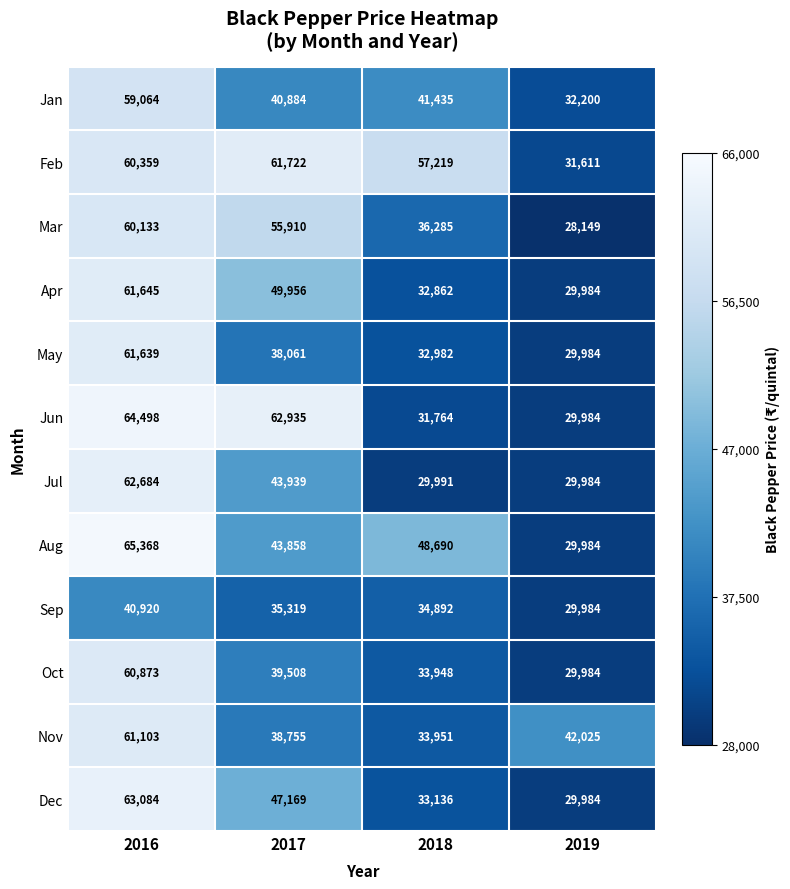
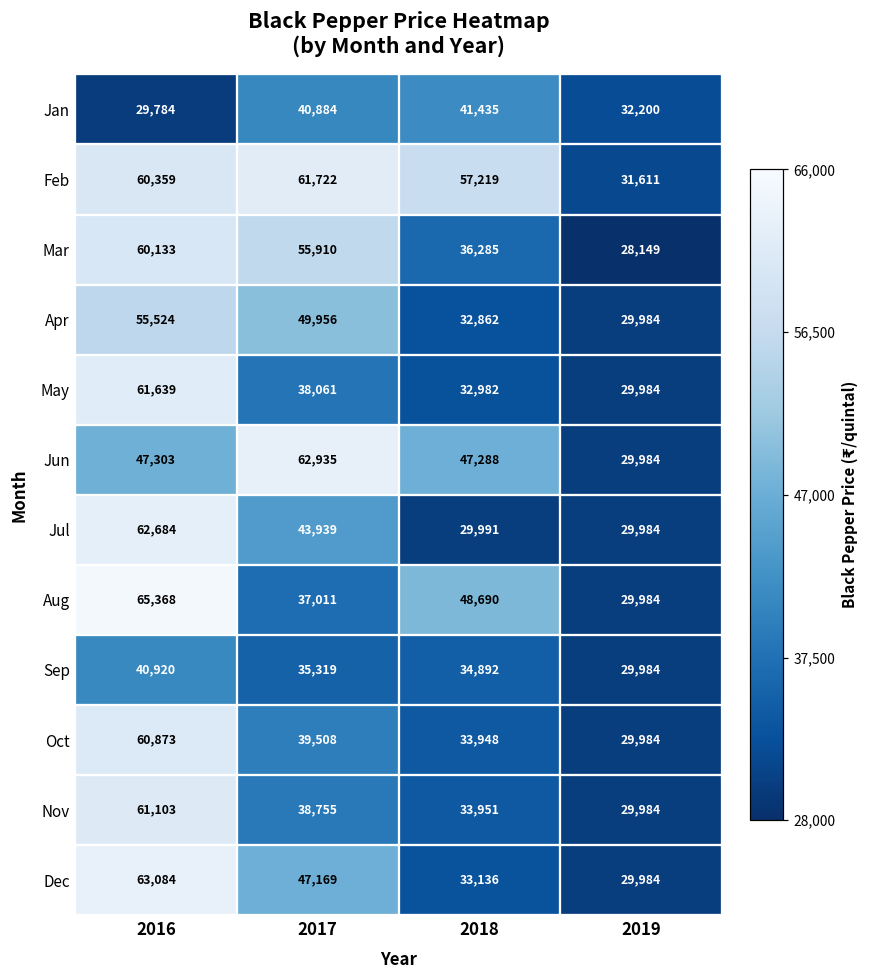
  {
    "Jan": {
-     "2016": "59,064",
+     "2016": "29,784",
      "2017": "40,884",
      "2018": "41,435",
      "2019": "32,200"
    },
    "Feb": {
      "2016": "60,359",
      "2017": "61,722",
      "2018": "57,219",
      "2019": "31,611"
    },
    "Mar": {
      "2016": "60,133",
      "2017": "55,910",
      "2018": "36,285",
      "2019": "28,149"
    },
    "Apr": {
-     "2016": "61,645",
+     "2016": "55,524",
      "2017": "49,956",
      "2018": "32,862",
      "2019": "29,984"
    },
    "May": {
      "2016": "61,639",
      "2017": "38,061",
      "2018": "32,982",
      "2019": "29,984"
    },
    "Jun": {
-     "2016": "64,498",
+     "2016": "47,303",
      "2017": "62,935",
-     "2018": "31,764",
+     "2018": "47,288",
      "2019": "29,984"
    },
    "Jul": {
      "2016": "62,684",
      "2017": "43,939",
      "2018": "29,991",
      "2019": "29,984"
    },
    "Aug": {
      "2016": "65,368",
-     "2017": "43,858",
+     "2017": "37,011",
      "2018": "48,690",
      "2019": "29,984"
    },
    "Sep": {
      "2016": "40,920",
      "2017": "35,319",
      "2018": "34,892",
      "2019": "29,984"
    },
    "Oct": {
      "2016": "60,873",
      "2017": "39,508",
      "2018": "33,948",
      "2019": "29,984"
    },
    "Nov": {
      "2016": "61,103",
      "2017": "38,755",
      "2018": "33,951",
-     "2019": "42,025"
+     "2019": "29,984"
    },
    "Dec": {
      "2016": "63,084",
      "2017": "47,169",
      "2018": "33,136",
      "2019": "29,984"
    }
  }
